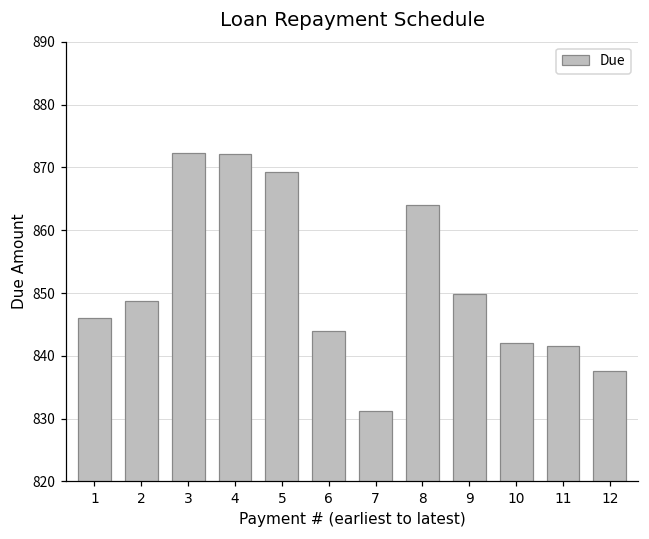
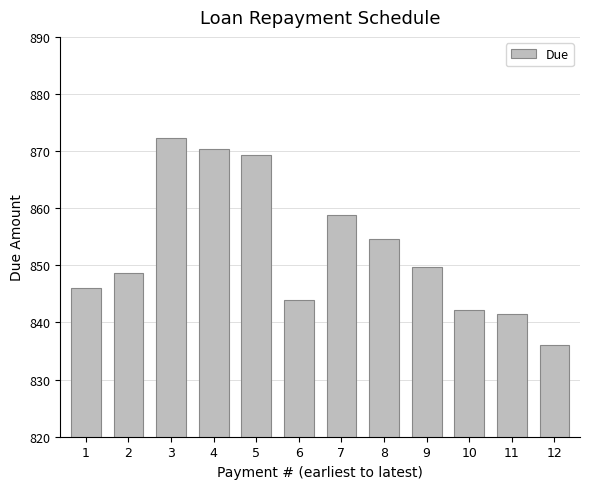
  {
    "1": 846,
    "2": 849,
    "3": 872,
-   "4": 872,
+   "4": 870,
    "5": 869,
    "6": 844,
-   "7": 831,
-   "8": 864,
+   "7": 859,
+   "8": 855,
    "9": 850,
    "10": 842,
    "11": 842,
-   "12": 838
+   "12": 836
  }
